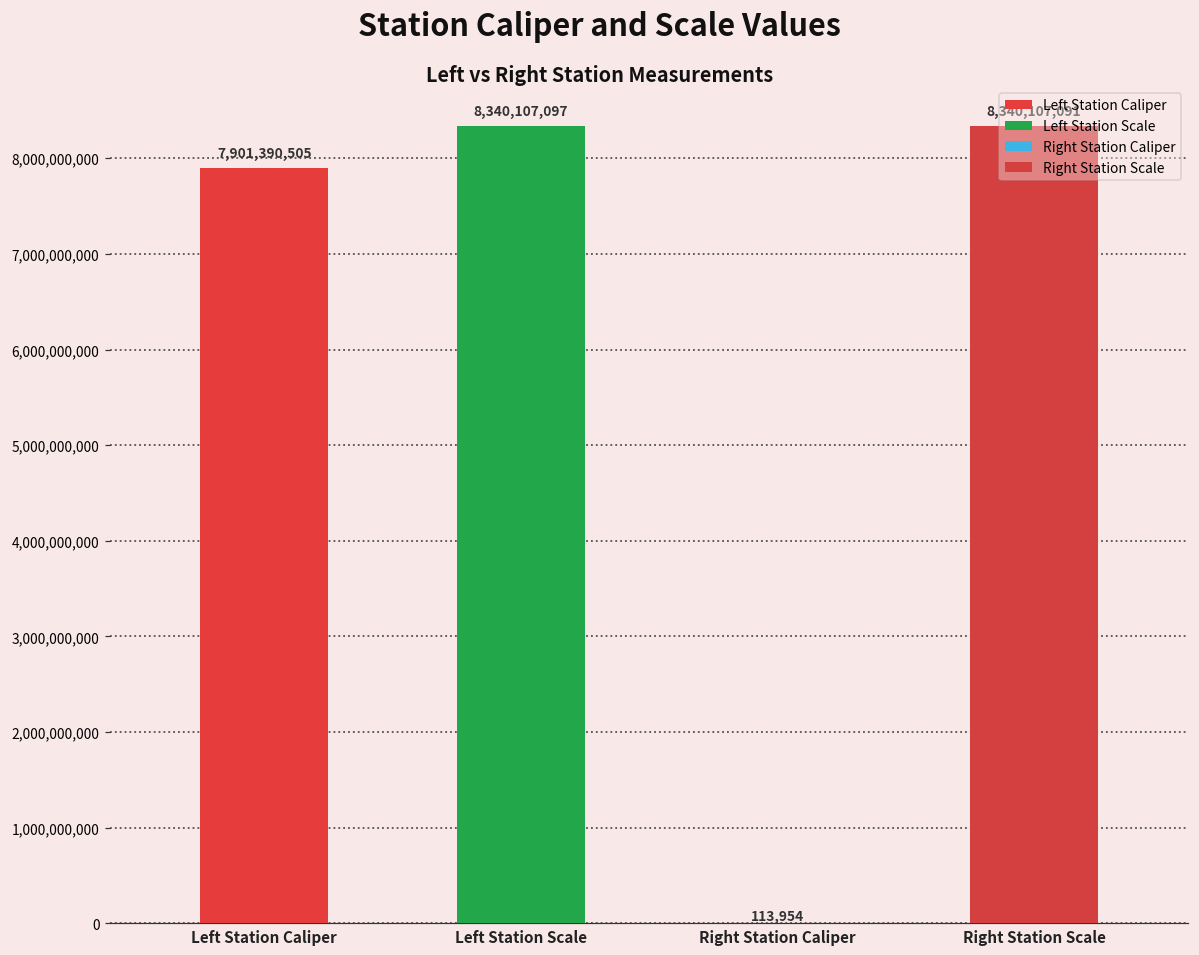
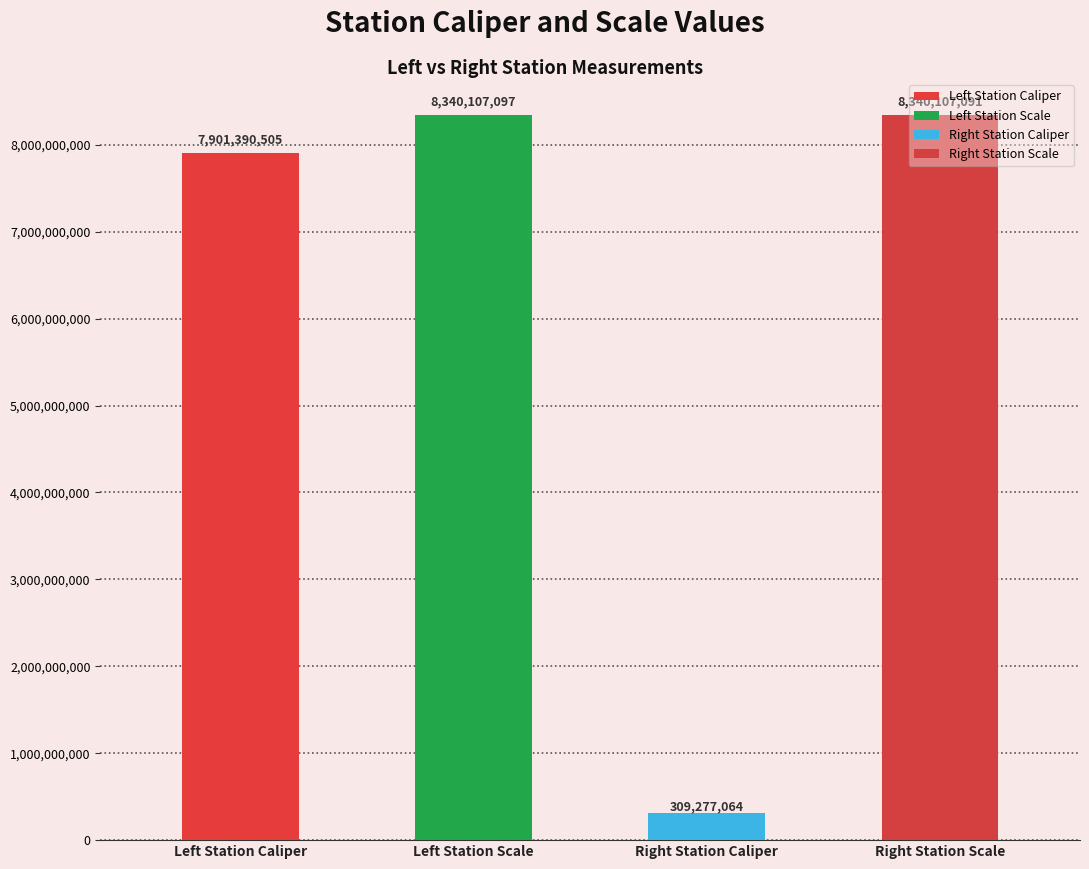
  {
    "Left Station Caliper": "7,901,390,505",
    "Left Station Scale": "8,340,107,097",
-   "Right Station Caliper": "113,954"
+   "Right Station Caliper": "309,277,064"
  }
